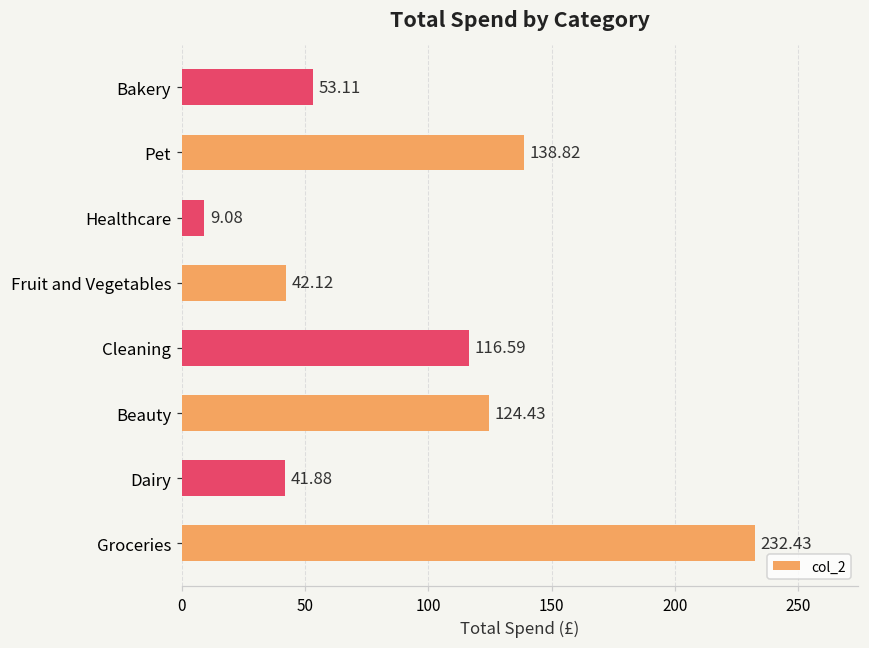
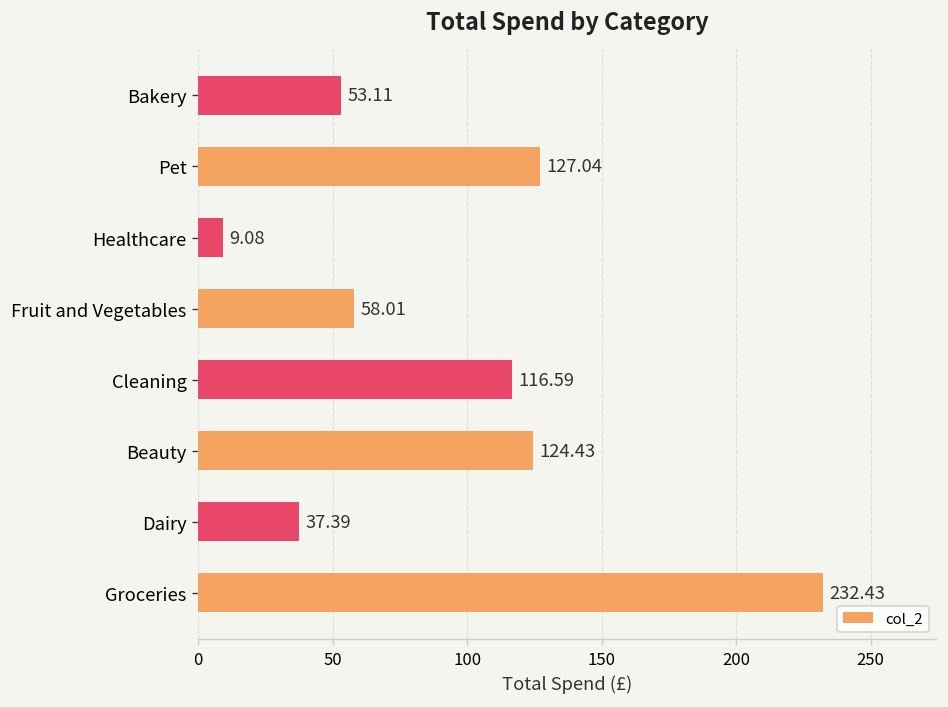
  {
    "Bakery": 53.11,
-   "Pet": 138.82,
+   "Pet": 127.04,
    "Healthcare": 9.08,
-   "Fruit and Vegetables": 42.12,
+   "Fruit and Vegetables": 58.01,
    "Cleaning": 116.59,
    "Beauty": 124.43,
-   "Dairy": 41.88,
+   "Dairy": 37.39,
    "Groceries": 232.43
  }
